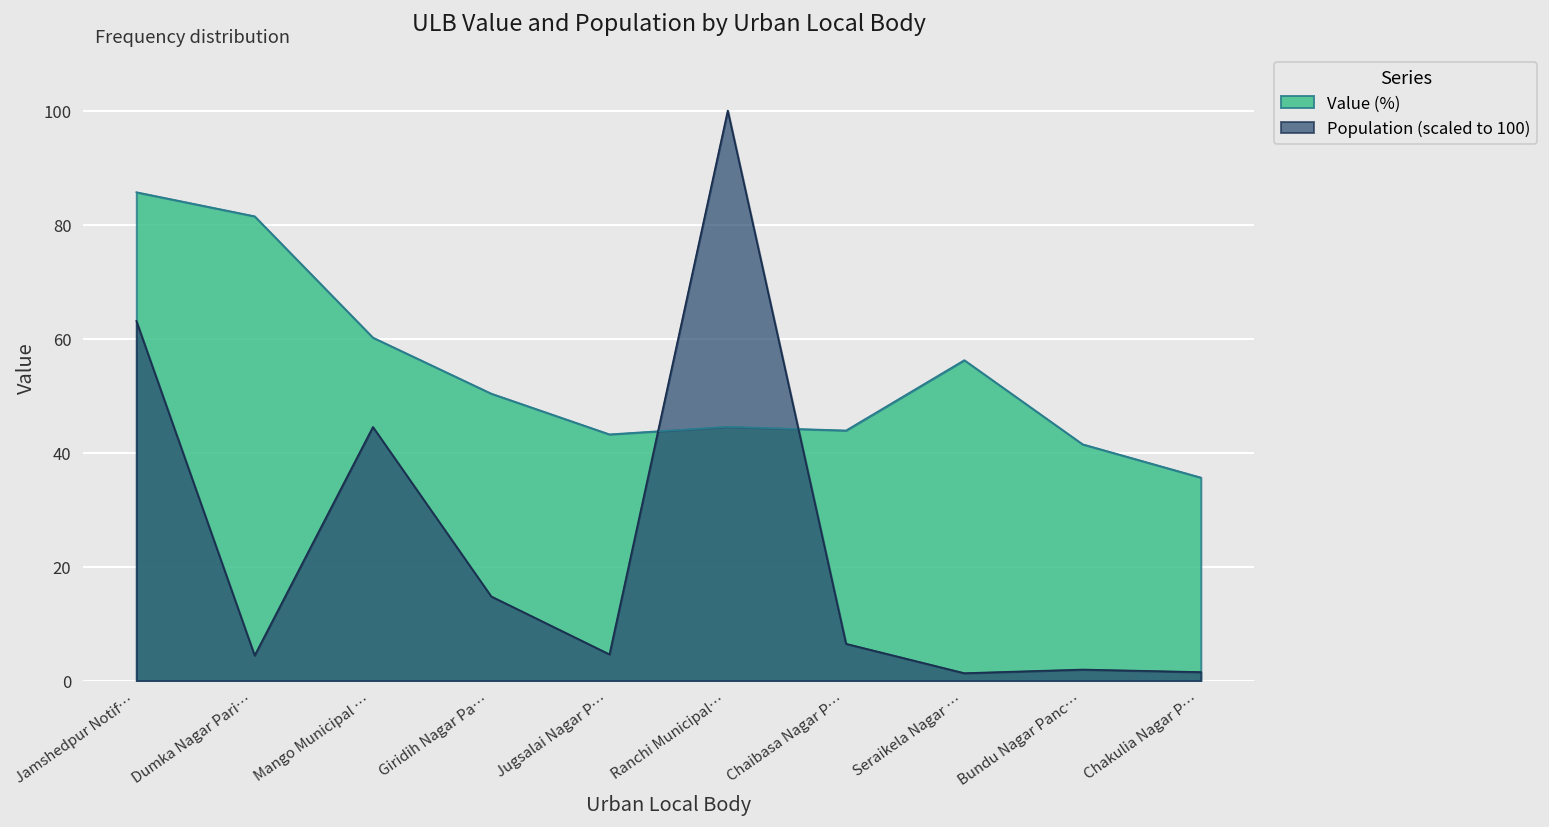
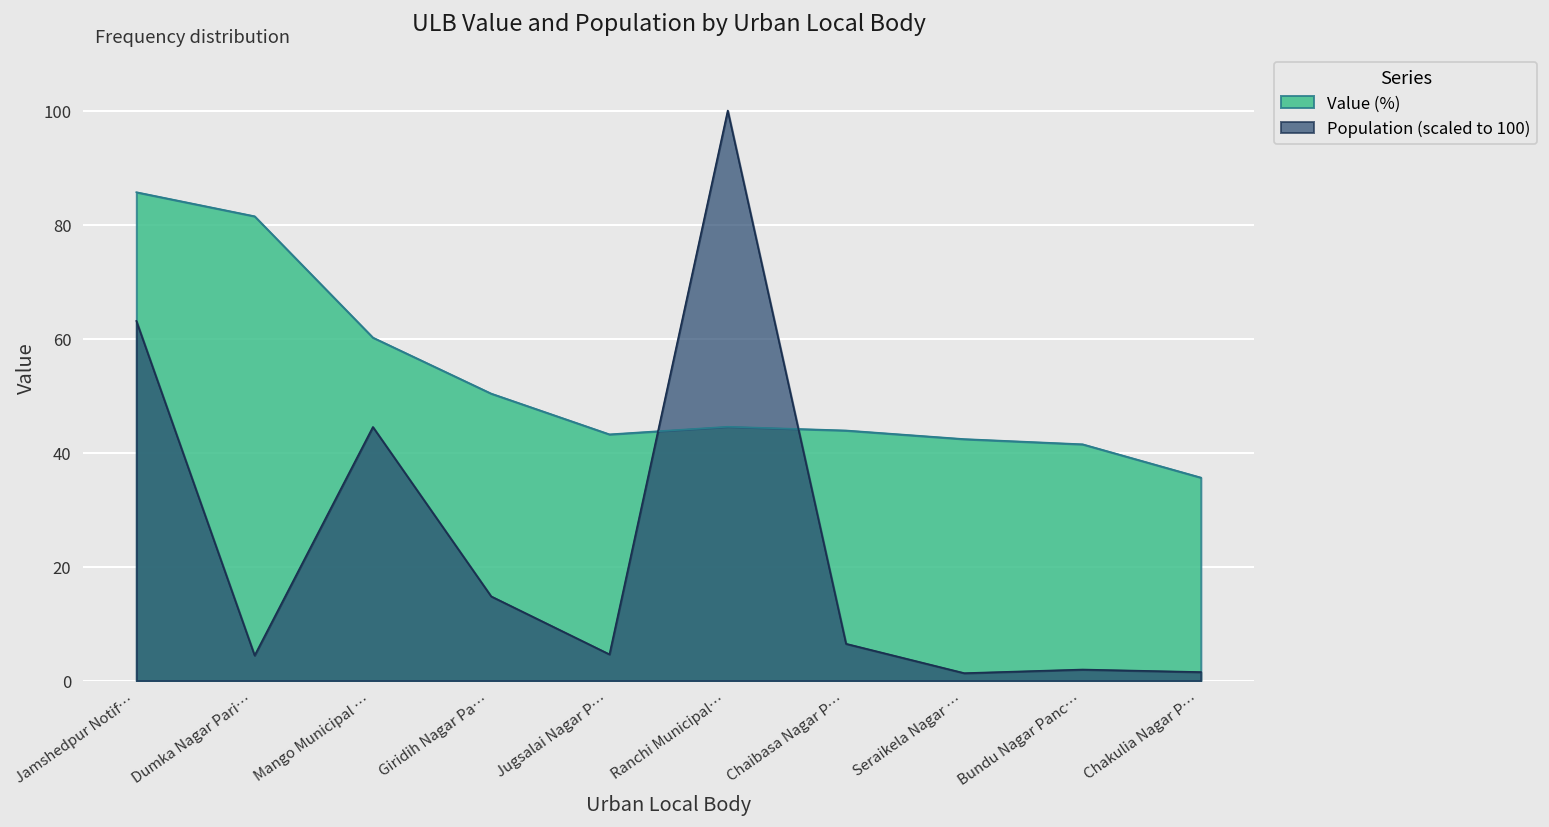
  {
    "Value (%)": {
      "Jamshedpur Notif…": 86,
      "Dumka Nagar Pari…": 81,
      "Mango Municipal …": 60,
      "Giridih Nagar Pa…": 50,
      "Jugsalai Nagar P…": 43,
      "Ranchi Municipal…": 45,
      "Chaibasa Nagar P…": 44,
-     "Seraikela Nagar …": 56,
+     "Seraikela Nagar …": 42,
      "Bundu Nagar Panc…": 41,
      "Chakulia Nagar P…": 36
    },
    "Population (scaled to 100)": {
      "Jamshedpur Notif…": 63,
      "Dumka Nagar Pari…": 4,
      "Mango Municipal …": 45,
      "Giridih Nagar Pa…": 15,
      "Jugsalai Nagar P…": 5,
      "Ranchi Municipal…": 100,
      "Chaibasa Nagar P…": 6,
      "Seraikela Nagar …": 1,
      "Bundu Nagar Panc…": 2,
      "Chakulia Nagar P…": 2
    }
  }
